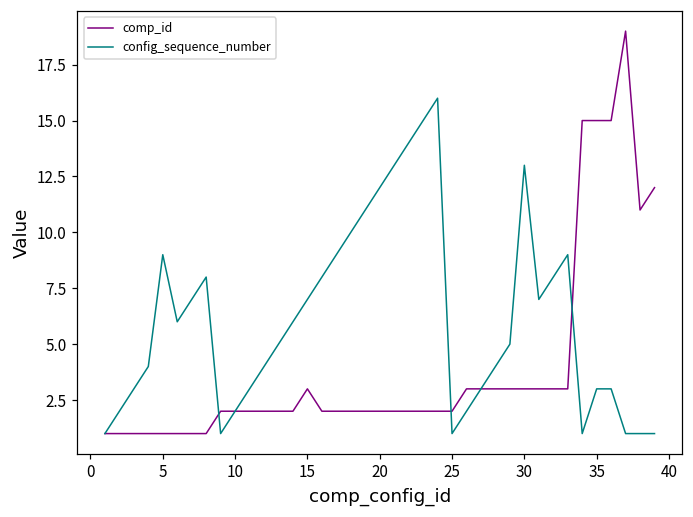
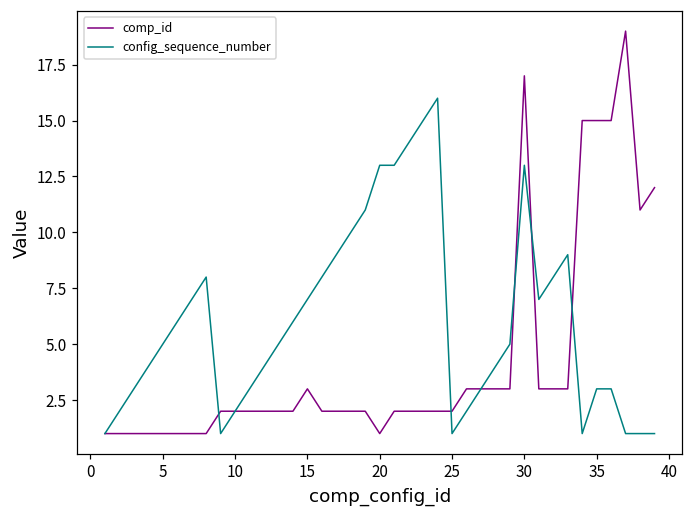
  {
    "comp_id": {
      "5": 1,
      "15": 3,
-     "20": 2,
+     "20": 1,
      "25": 2,
-     "30": 3,
+     "30": 17,
      "35": 15
    },
    "config_sequence_number": {
-     "5": 9,
+     "5": 5,
      "15": 7,
-     "20": 12,
+     "20": 13,
      "25": 1,
      "30": 13,
      "35": 3
    }
  }
